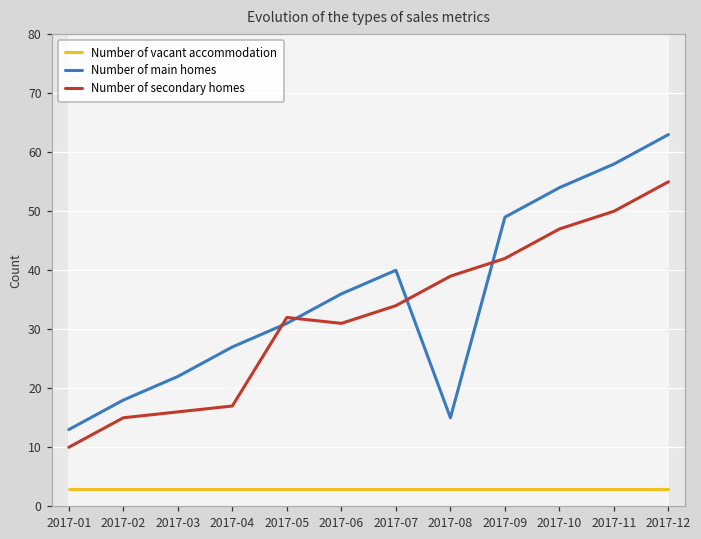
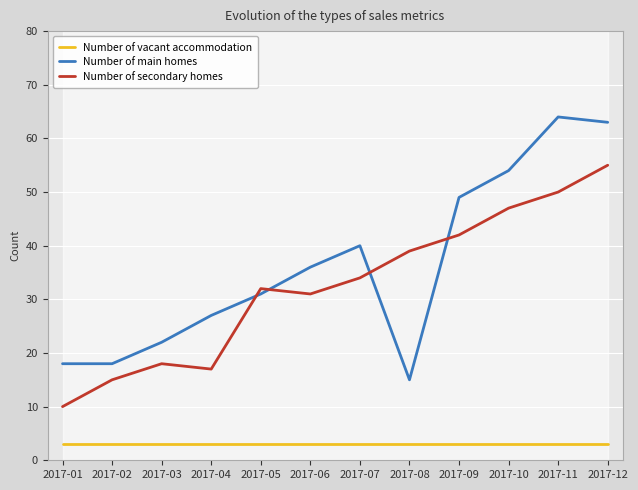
  {
    "Number of vacant accommodation": {
      "2017-01": 3,
      "2017-02": 3,
      "2017-03": 3,
      "2017-04": 3,
      "2017-05": 3,
      "2017-06": 3,
      "2017-07": 3,
      "2017-08": 3,
      "2017-09": 3,
      "2017-10": 3,
      "2017-11": 3,
      "2017-12": 3
    },
    "Number of main homes": {
-     "2017-01": 13,
+     "2017-01": 18,
      "2017-02": 18,
      "2017-03": 22,
      "2017-04": 27,
      "2017-05": 31,
      "2017-06": 36,
      "2017-07": 40,
      "2017-08": 15,
      "2017-09": 49,
      "2017-10": 54,
-     "2017-11": 58,
+     "2017-11": 64,
      "2017-12": 63
    },
    "Number of secondary homes": {
      "2017-01": 10,
      "2017-02": 15,
-     "2017-03": 16,
+     "2017-03": 18,
      "2017-04": 17,
      "2017-05": 32,
      "2017-06": 31,
      "2017-07": 34,
      "2017-08": 39,
      "2017-09": 42,
      "2017-10": 47,
      "2017-11": 50,
      "2017-12": 55
    }
  }
